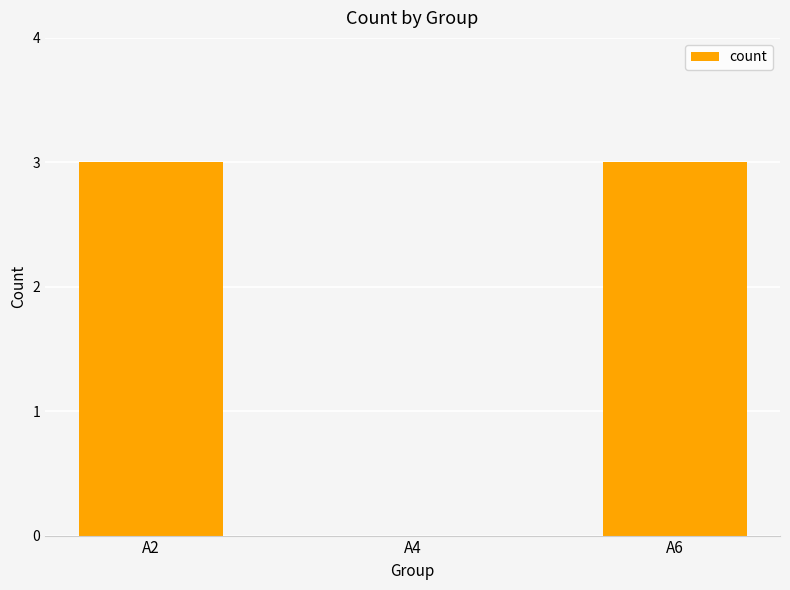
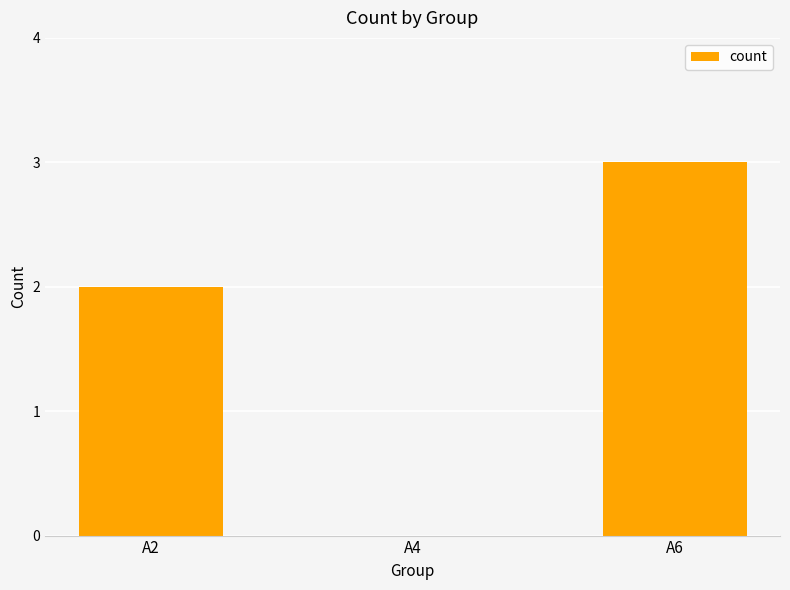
  {
-   "A2": 3,
+   "A2": 2,
    "A4": 0,
    "A6": 3
  }
